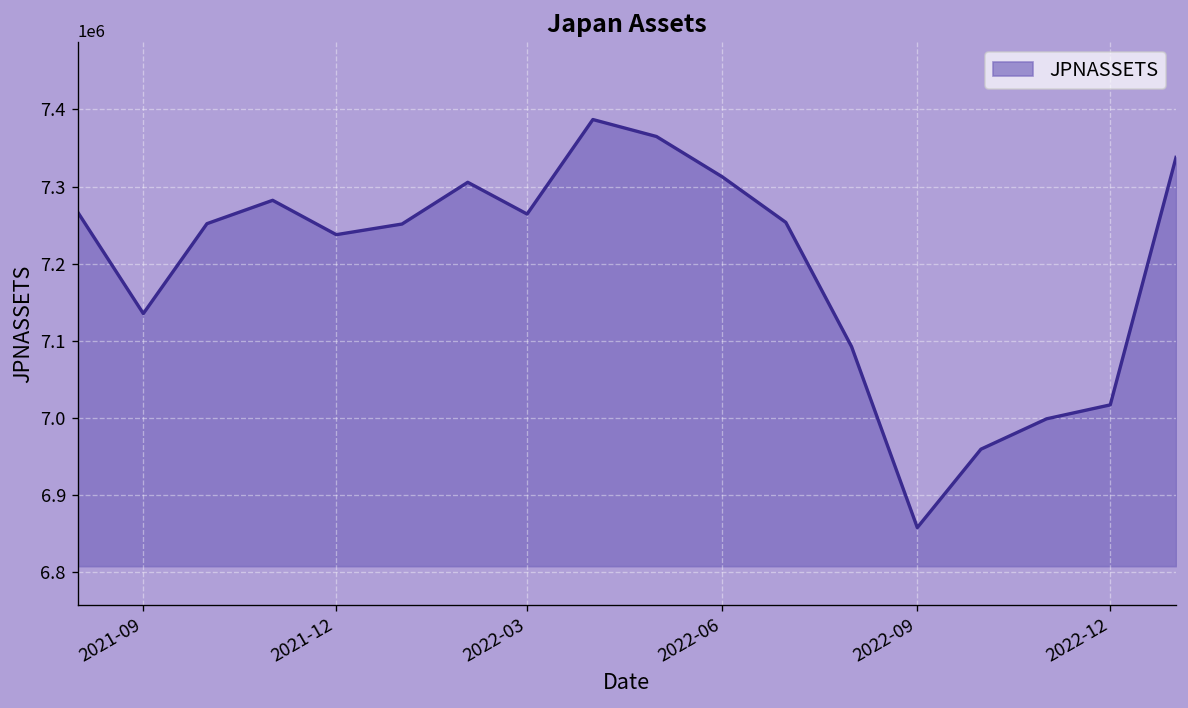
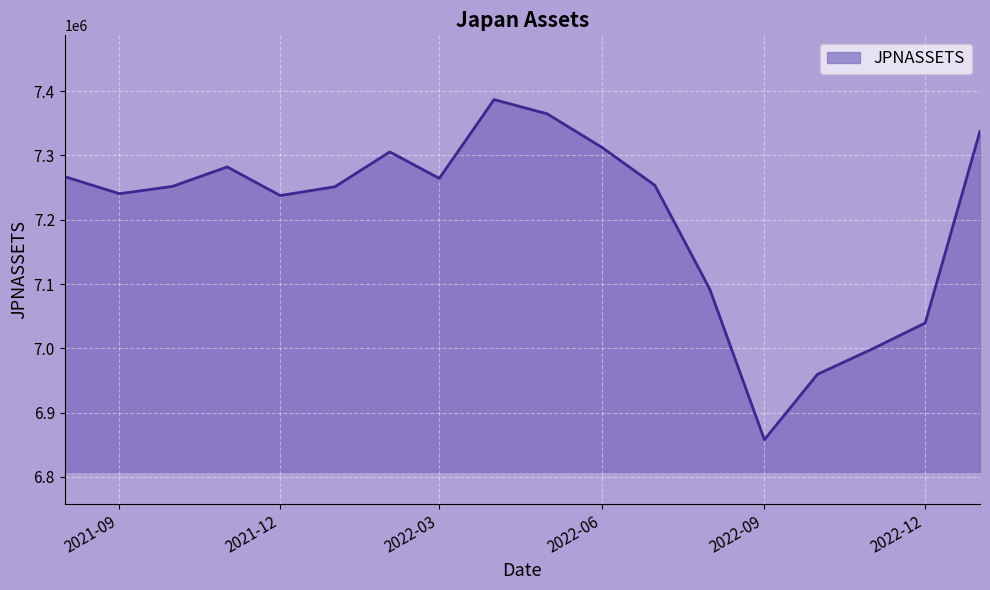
  {
-   "2021-09": 7140000,
+   "2021-09": 7240000,
    "2021-12": 7240000,
    "2022-03": 7260000,
    "2022-06": 7310000,
    "2022-09": 6860000,
-   "2022-12": 7020000
+   "2022-12": 7040000
  }
